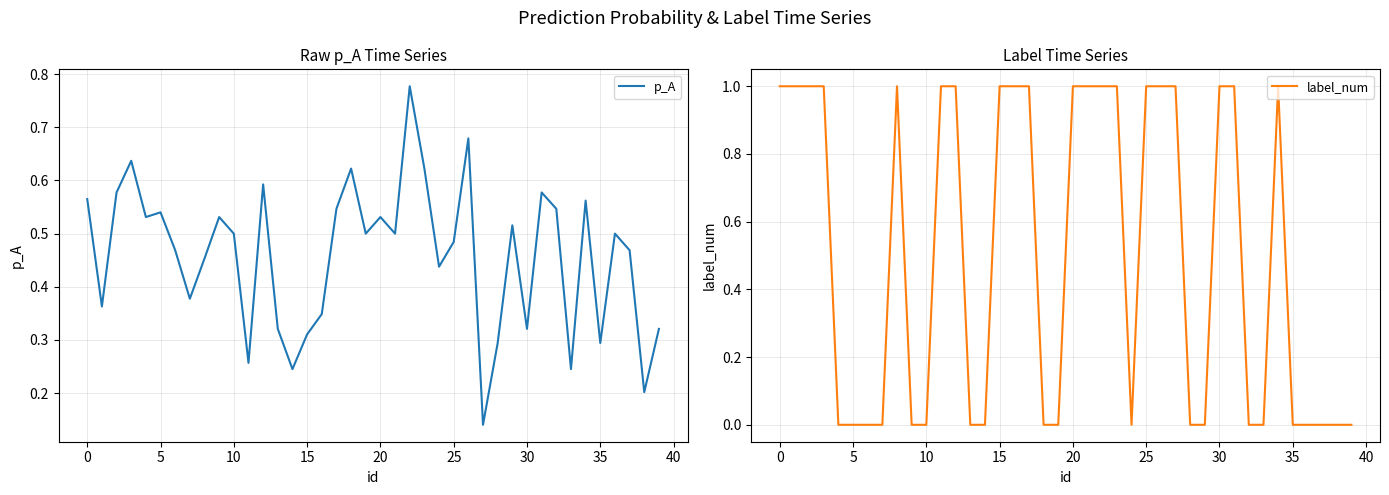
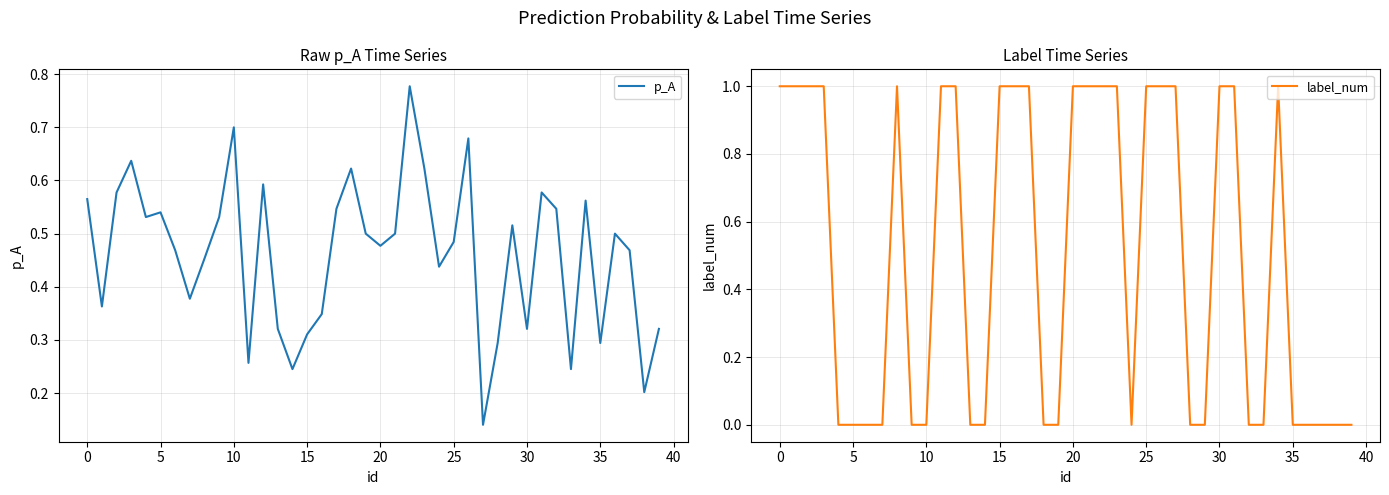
  {
    "Raw p_A Time Series": {
      "0": 0.56,
      "5": 0.54,
-     "10": 0.5,
+     "10": 0.7,
      "15": 0.31,
-     "20": 0.53,
+     "20": 0.48,
      "25": 0.48,
      "30": 0.32,
      "35": 0.29
    },
    "Label Time Series": {
      "0": 1.00,
      "5": 0.00,
      "10": 0.00,
      "15": 1.00,
      "20": 1.00,
      "25": 1.00,
      "30": 1.00,
      "35": 0.00
    }
  }
